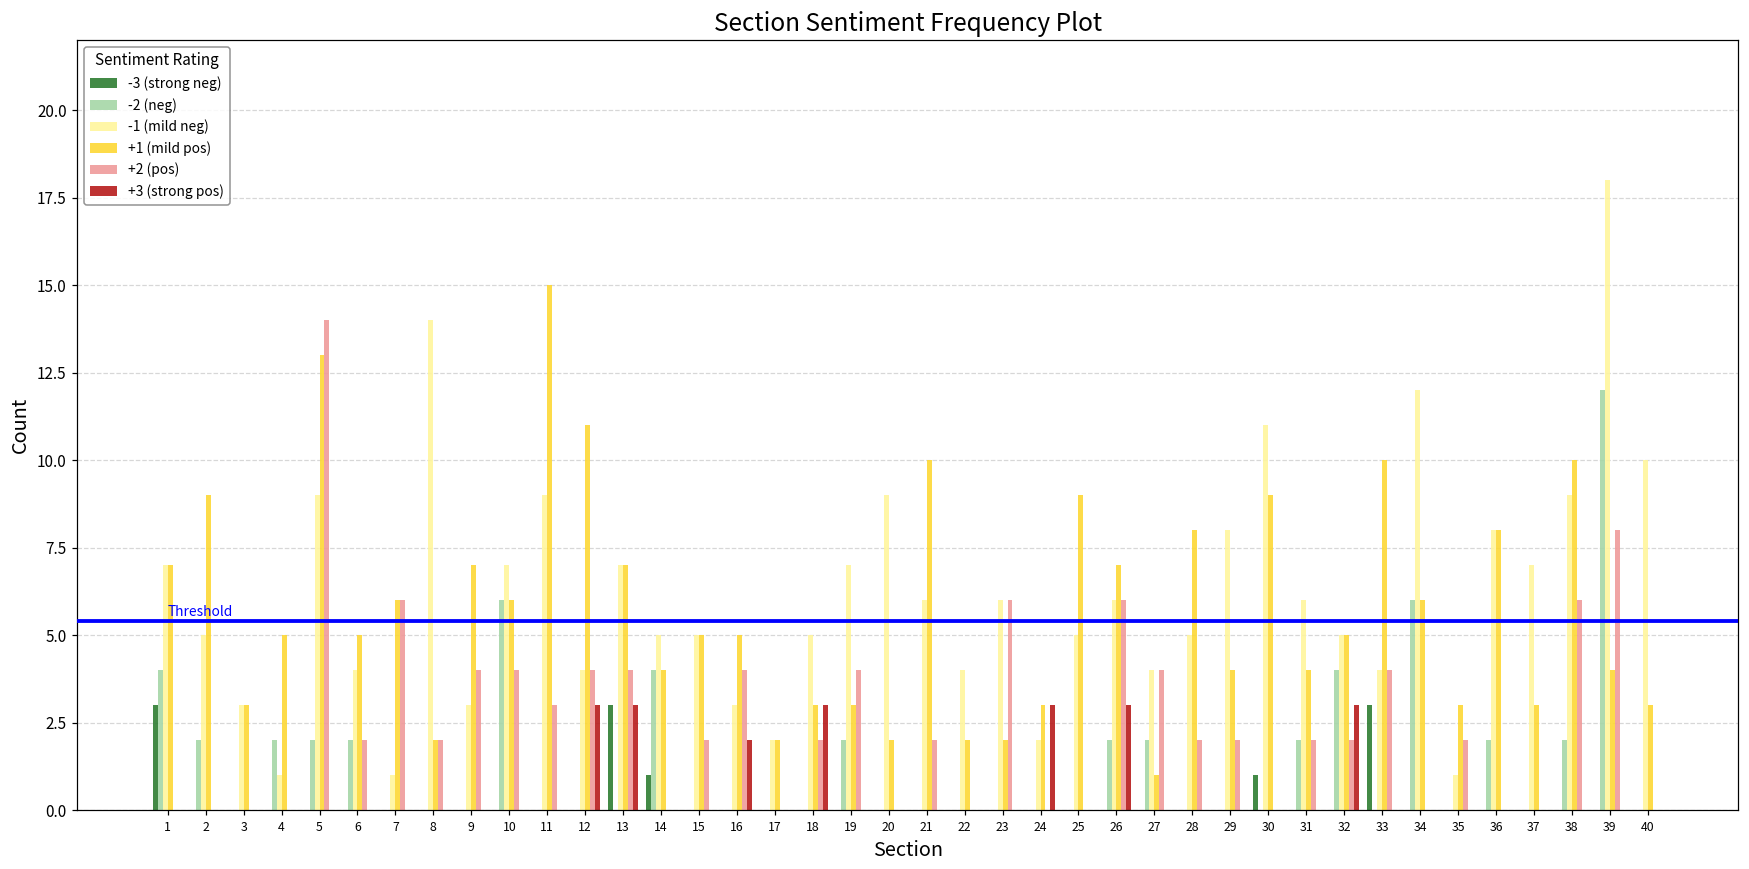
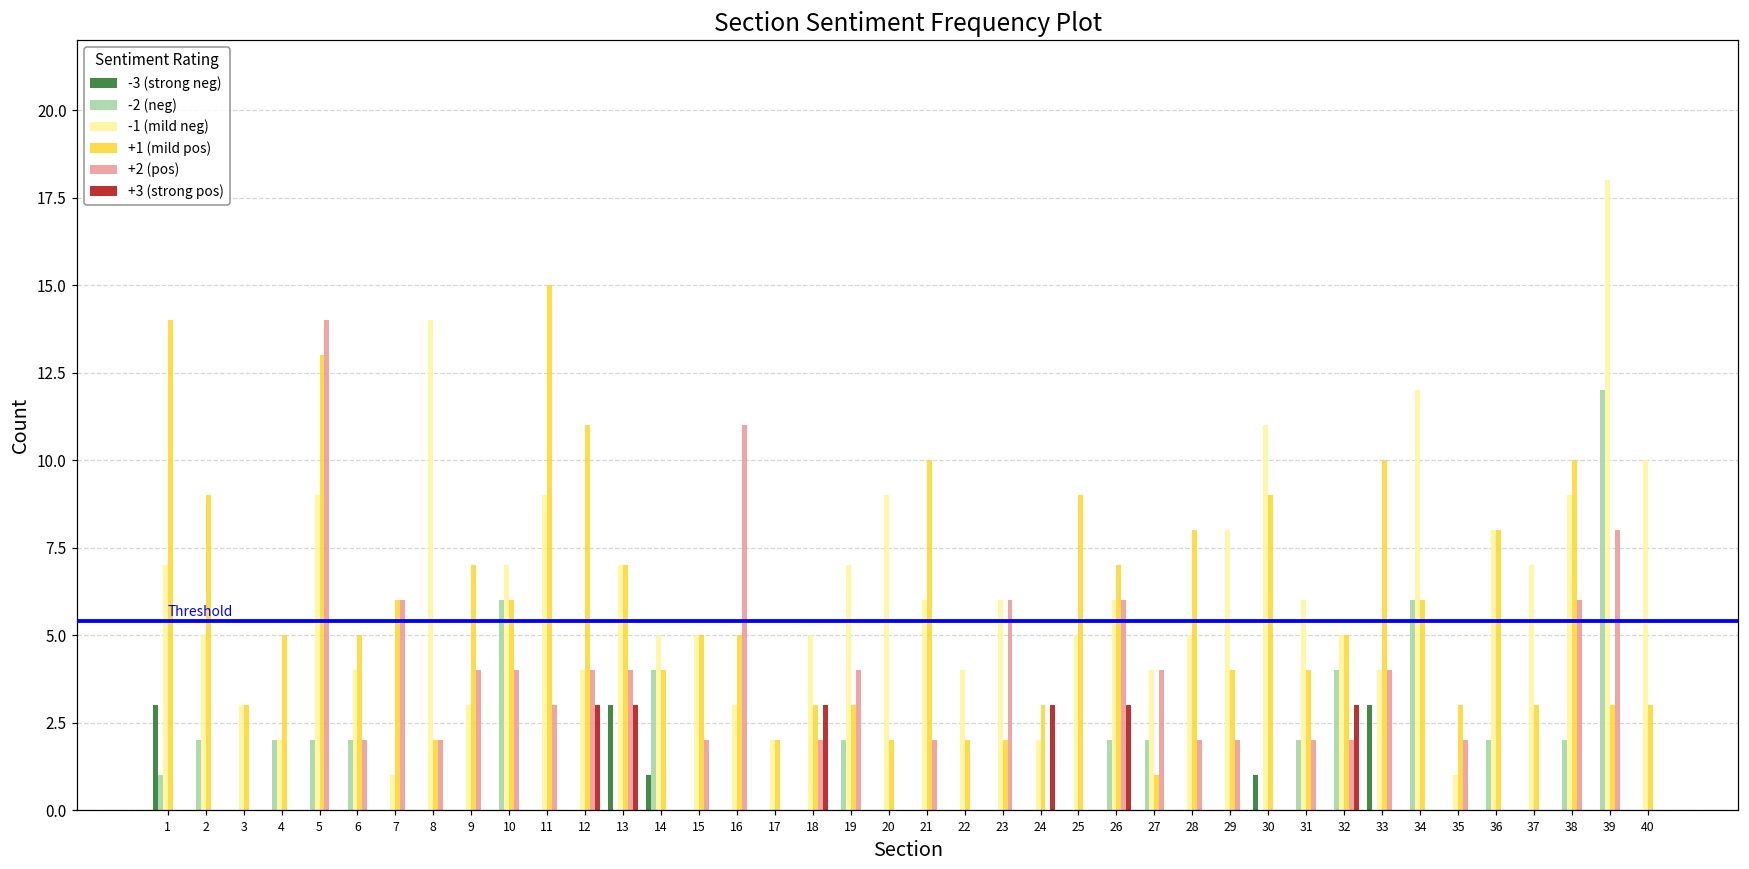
  {
    "-2 (neg)": {
-     "1": 4,
+     "1": 1,
      "2": 2,
      "3": 0,
      "4": 2,
      "5": 2,
      "6": 2,
      "7": 0,
      "8": 0,
      "9": 0,
      "10": 6,
      "11": 0,
      "12": 0,
      "13": 0,
      "14": 4,
      "15": 0,
      "16": 0,
      "17": 0,
      "18": 0,
      "19": 2,
      "20": 0,
      "21": 0,
      "22": 0,
      "23": 0,
      "24": 0,
      "25": 0,
      "26": 2,
      "27": 2,
      "28": 0,
      "29": 0,
      "30": 0,
      "31": 2,
      "32": 4,
      "33": 0,
      "34": 6,
      "35": 0,
      "36": 2,
      "37": 0,
      "38": 2,
      "39": 12,
      "40": 0
    },
    "-1 (mild neg)": {
      "1": 7,
      "2": 5,
      "3": 3,
-     "4": 1,
+     "4": 2,
      "5": 9,
      "6": 4,
      "7": 1,
      "8": 14,
      "9": 3,
      "10": 7,
      "11": 9,
      "12": 4,
      "13": 7,
      "14": 5,
      "15": 5,
      "16": 3,
      "17": 2,
      "18": 5,
      "19": 7,
      "20": 9,
      "21": 6,
      "22": 4,
      "23": 6,
      "24": 2,
      "25": 5,
      "26": 6,
      "27": 4,
      "28": 5,
      "29": 8,
      "30": 11,
      "31": 6,
      "32": 5,
      "33": 4,
      "34": 12,
      "35": 1,
      "36": 8,
      "37": 7,
      "38": 9,
      "39": 18,
      "40": 10
    },
    "+1 (mild pos)": {
-     "1": 7,
+     "1": 14,
      "2": 9,
      "3": 3,
      "4": 5,
      "5": 13,
      "6": 5,
      "7": 6,
      "8": 2,
      "9": 7,
      "10": 6,
      "11": 15,
      "12": 11,
      "13": 7,
      "14": 4,
      "15": 5,
      "16": 5,
      "17": 2,
      "18": 3,
      "19": 3,
      "20": 2,
      "21": 10,
      "22": 2,
      "23": 2,
      "24": 3,
      "25": 9,
      "26": 7,
      "27": 1,
      "28": 8,
      "29": 4,
      "30": 9,
      "31": 4,
      "32": 5,
      "33": 10,
      "34": 6,
      "35": 3,
      "36": 8,
      "37": 3,
      "38": 10,
-     "39": 4,
+     "39": 3,
      "40": 3
    },
    "+2 (pos)": {
      "1": 0,
      "2": 0,
      "3": 0,
      "4": 0,
      "5": 14,
      "6": 2,
      "7": 6,
      "8": 2,
      "9": 4,
      "10": 4,
      "11": 3,
      "12": 4,
      "13": 4,
      "14": 0,
      "15": 2,
-     "16": 4,
+     "16": 11,
      "17": 0,
      "18": 2,
      "19": 4,
      "20": 0,
      "21": 2,
      "22": 0,
      "23": 6,
      "24": 0,
      "25": 0,
      "26": 6,
      "27": 4,
      "28": 2,
      "29": 2,
      "30": 0,
      "31": 2,
      "32": 2,
      "33": 4,
      "34": 0,
      "35": 2,
      "36": 0,
      "37": 0,
      "38": 6,
      "39": 8,
      "40": 0
    },
    "+3 (strong pos)": {
      "1": 0,
      "2": 0,
      "3": 0,
      "4": 0,
      "5": 0,
      "6": 0,
      "7": 0,
      "8": 0,
      "9": 0,
      "10": 0,
      "11": 0,
      "12": 3,
      "13": 3,
      "14": 0,
      "15": 0,
-     "16": 2,
+     "16": 0,
      "17": 0,
      "18": 3,
      "19": 0,
      "20": 0,
      "21": 0,
      "22": 0,
      "23": 0,
      "24": 3,
      "25": 0,
      "26": 3,
      "27": 0,
      "28": 0,
      "29": 0,
      "30": 0,
      "31": 0,
      "32": 3,
      "33": 0,
      "34": 0,
      "35": 0,
      "36": 0,
      "37": 0,
      "38": 0,
      "39": 0,
      "40": 0
    }
  }
